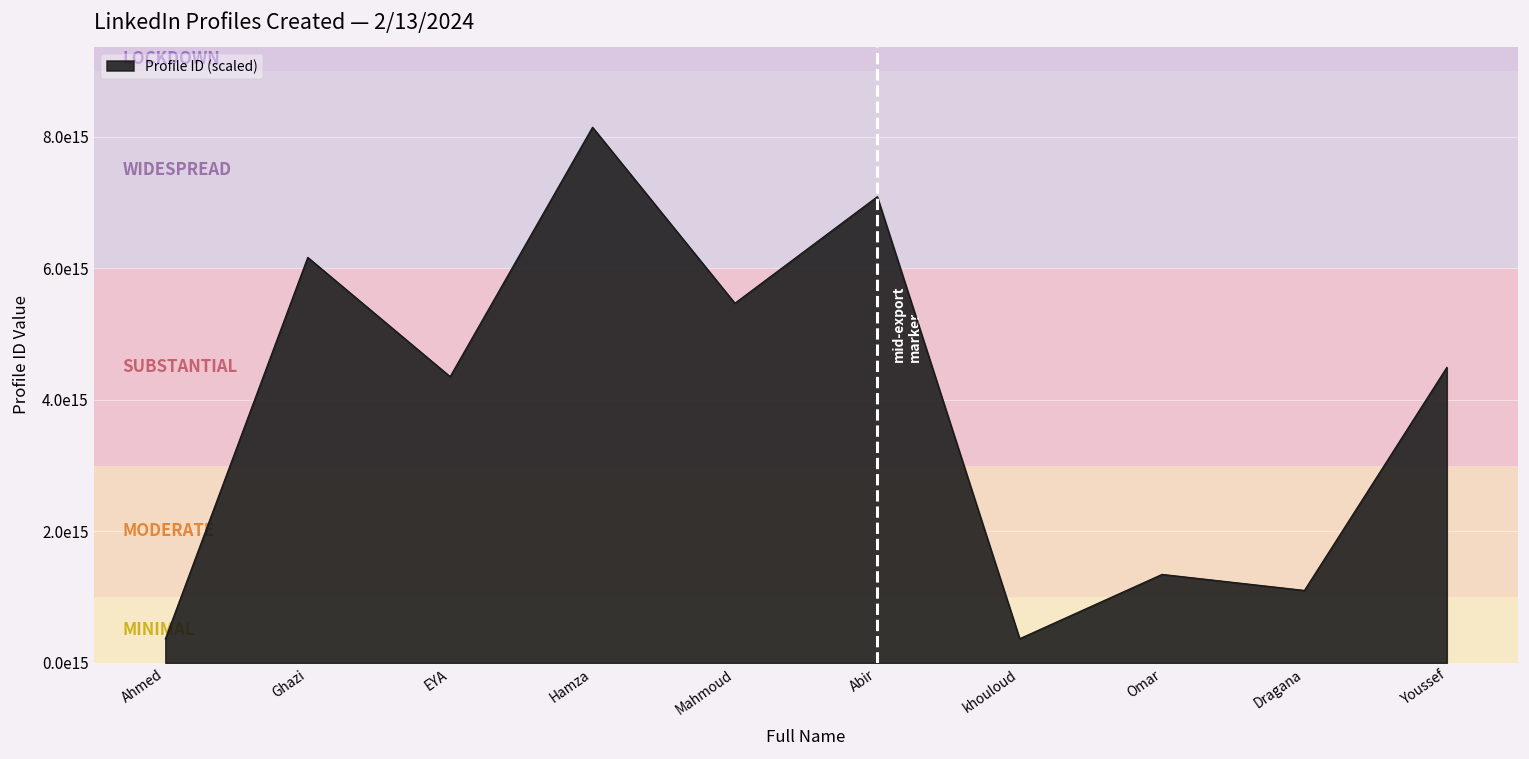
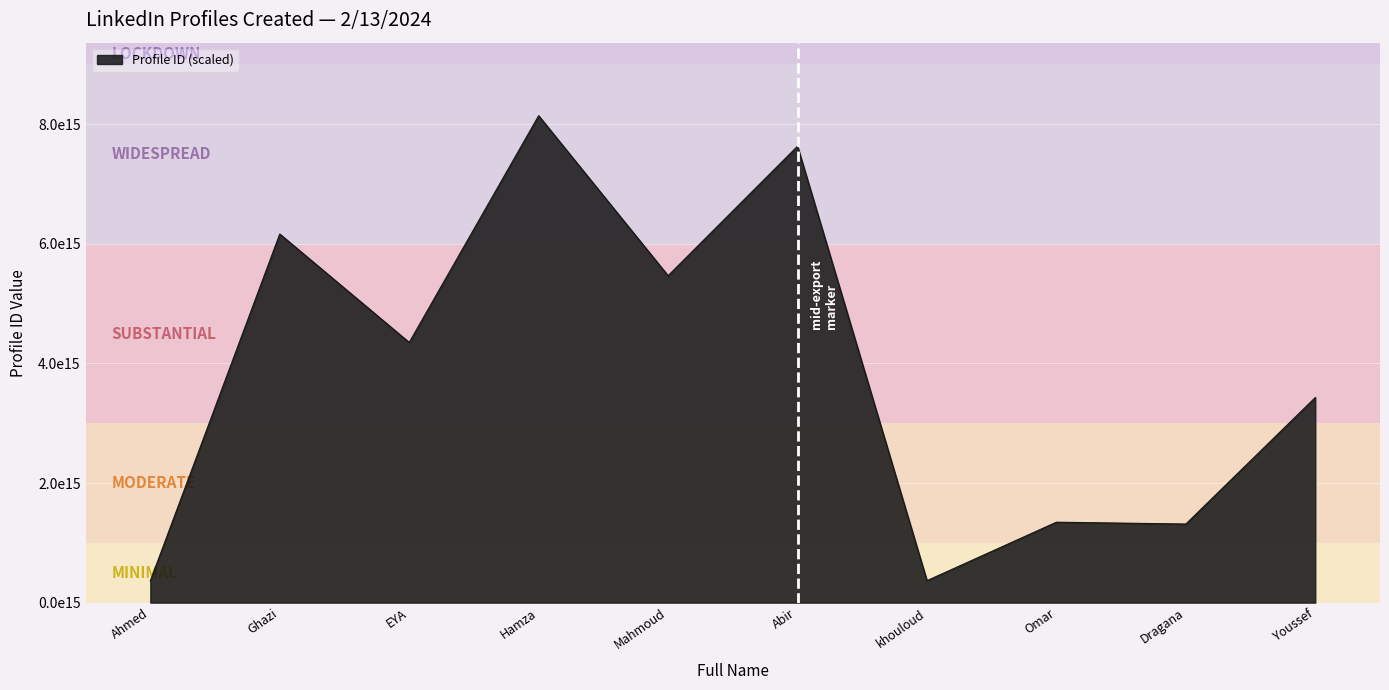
  {
    "Ahmed": 400000000000000,
    "Ghazi": 6200000000000000,
    "EYA": 4400000000000000,
    "Hamza": 8100000000000000,
    "Mahmoud": 5500000000000000,
-   "Abir": 7100000000000000,
+   "Abir": 7600000000000000,
    "khouloud": 400000000000000,
    "Omar": 1300000000000000,
-   "Dragana": 1100000000000000,
-   "Youssef": 4500000000000000
+   "Dragana": 1300000000000000,
+   "Youssef": 3400000000000000
  }
